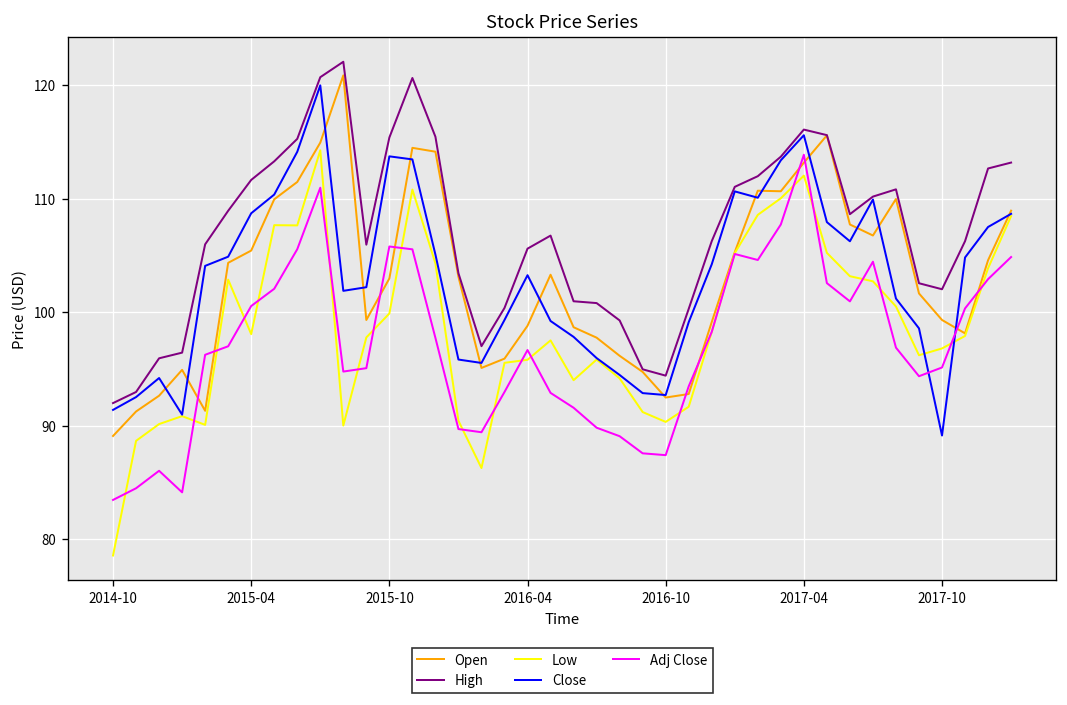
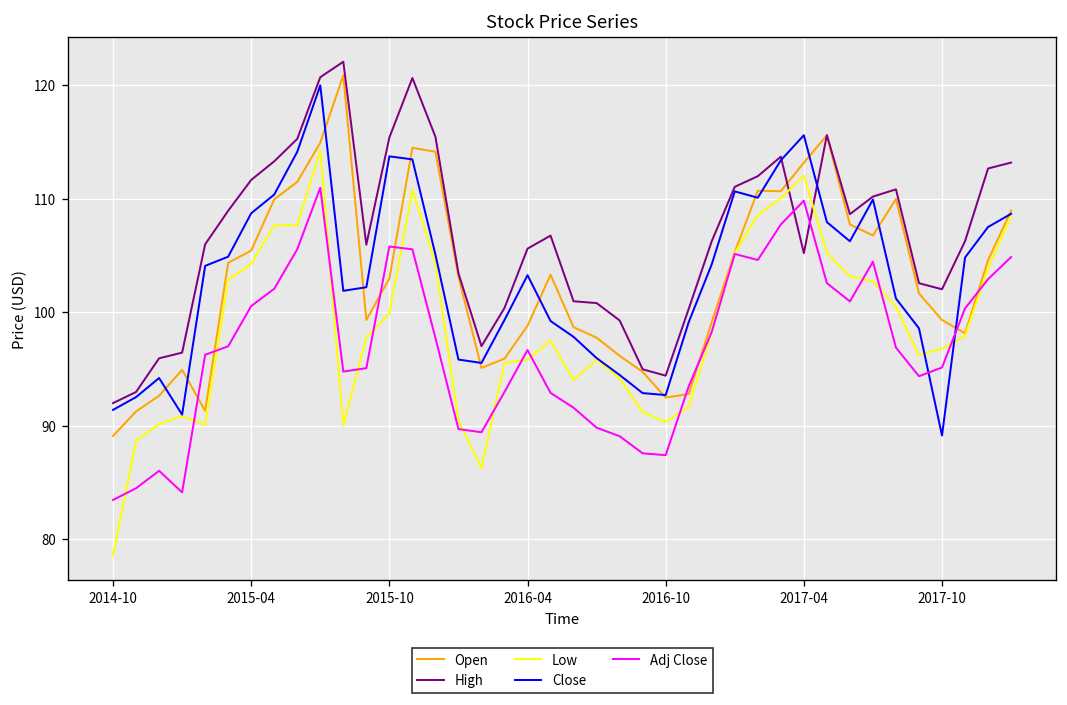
  {
    "Open": {
      "2014-10": 89,
      "2015-04": 105,
      "2015-10": 103,
      "2016-04": 99,
      "2017-04": 113,
      "2017-10": 99
    },
    "High": {
      "2014-10": 92,
      "2015-04": 112,
      "2015-10": 115,
      "2016-04": 106,
      "2016-10": 94,
-     "2017-04": 116,
+     "2017-04": 105,
      "2017-10": 102
    },
    "Low": {
      "2014-10": 79,
-     "2015-04": 98,
+     "2015-04": 104,
      "2015-10": 100,
      "2016-04": 96,
      "2016-10": 90,
      "2017-04": 112,
      "2017-10": 97
    },
    "Close": {
      "2014-10": 91,
      "2015-04": 109,
      "2015-10": 114,
      "2016-04": 103,
      "2017-04": 116,
      "2017-10": 89
    },
    "Adj Close": {
      "2014-10": 83,
      "2015-04": 101,
      "2015-10": 106,
      "2016-04": 97,
      "2016-10": 87,
-     "2017-04": 114,
+     "2017-04": 110,
      "2017-10": 95
    }
  }
